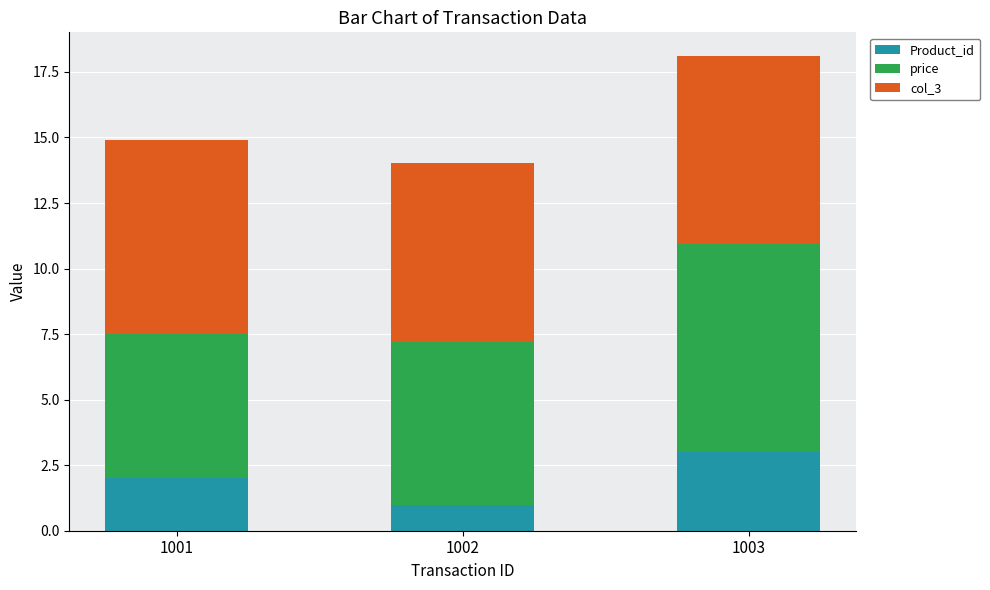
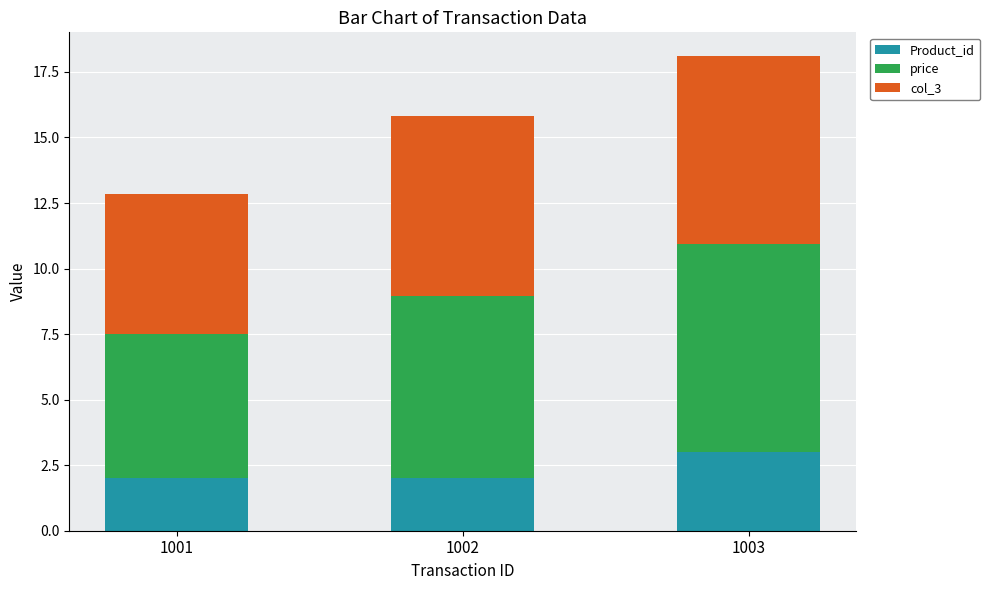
  {
    "Product_id": {
      "1001": 2,
-     "1002": 1,
+     "1002": 2,
      "1003": 3
    },
    "price": {
      "1001": 5.5,
-     "1002": 6.2,
+     "1002": 6.9,
      "1003": 7.9
    },
    "col_3": {
-     "1001": 7.4,
+     "1001": 5.4,
      "1002": 6.9,
      "1003": 7.2
    }
  }
